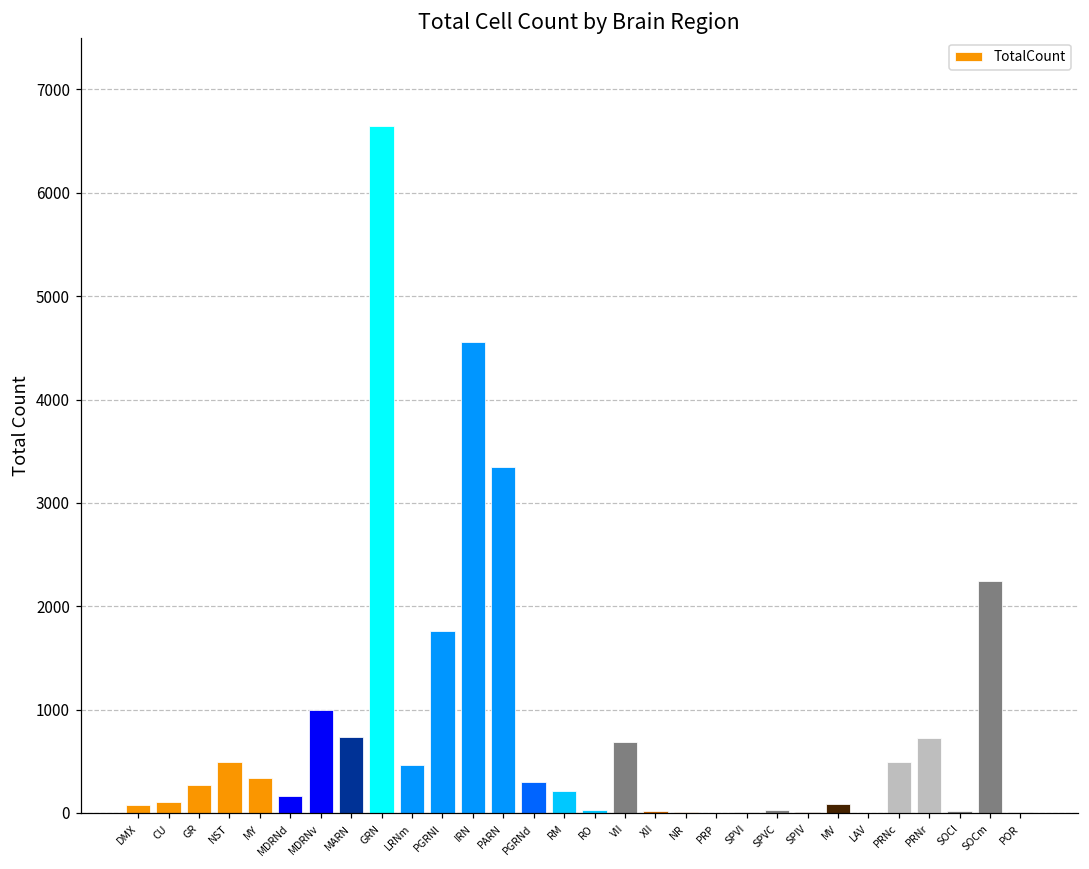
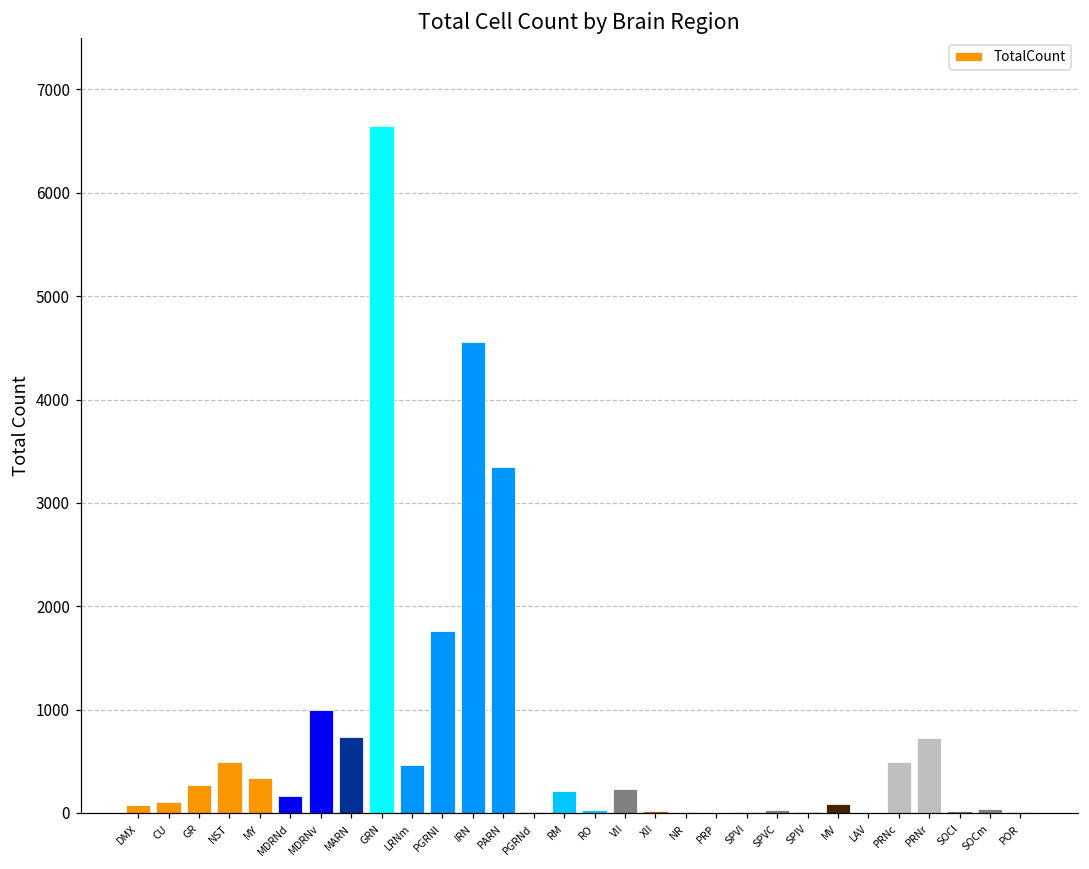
  {
    "DMX": 100,
    "CU": 100,
    "GR": 300,
    "NST": 500,
    "MY": 300,
    "MDRNd": 200,
    "MDRNv": 1000,
    "MARN": 700,
    "GRN": 6600,
    "LRNm": 500,
    "PGRNl": 1800,
    "IRN": 4600,
    "PARN": 3400,
-   "PGRNd": 300,
+   "PGRNd": 0,
    "RM": 200,
    "RO": 0,
-   "VII": 700,
+   "VII": 200,
    "PRP": 0,
    "SPVC": 0,
    "MV": 100,
    "LAV": 0,
    "PRNc": 500,
    "PRNr": 700,
-   "SOCm": 2200
+   "SOCm": 0
  }
